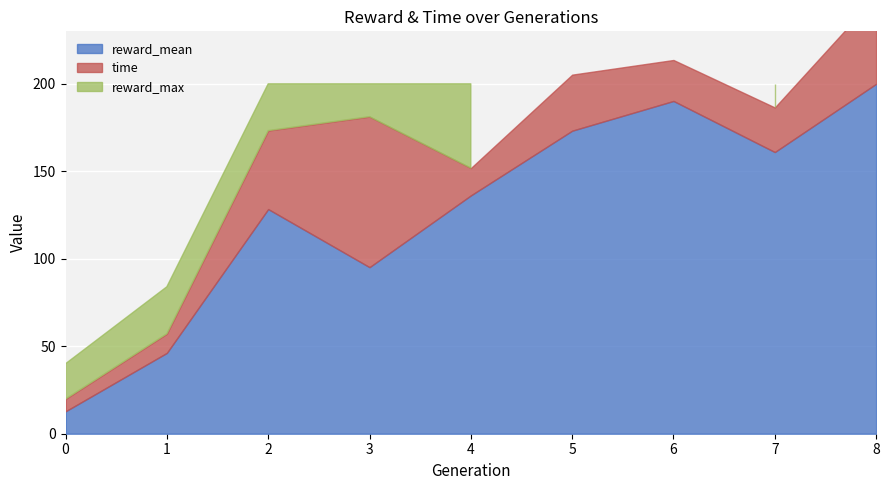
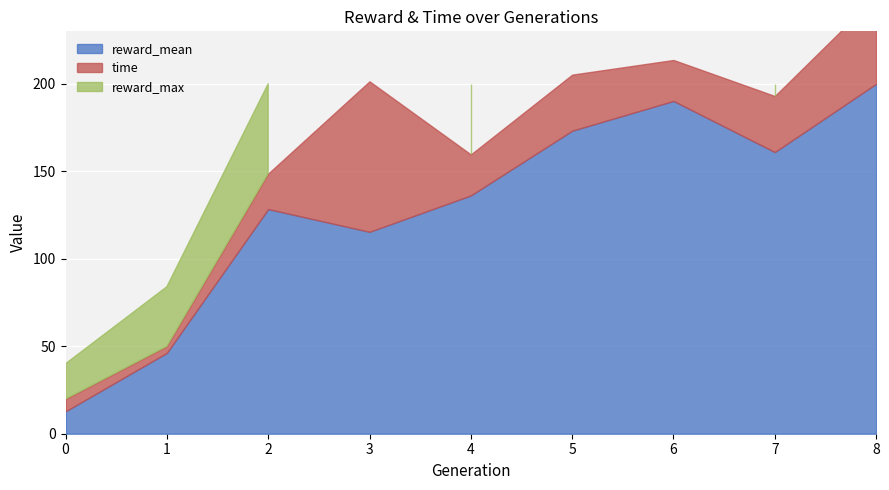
  {
    "reward_mean": {
      "0": 13,
      "1": 46,
      "2": 128,
-     "3": 95,
+     "3": 115,
      "4": 136,
      "5": 173,
      "6": 190,
      "7": 161,
      "8": 200
    },
    "time": {
      "0": 7,
-     "1": 11,
-     "2": 45,
+     "1": 4,
+     "2": 20,
      "3": 86,
-     "4": 16,
+     "4": 23,
      "5": 32,
      "6": 23,
-     "7": 25
+     "7": 32
    }
  }
